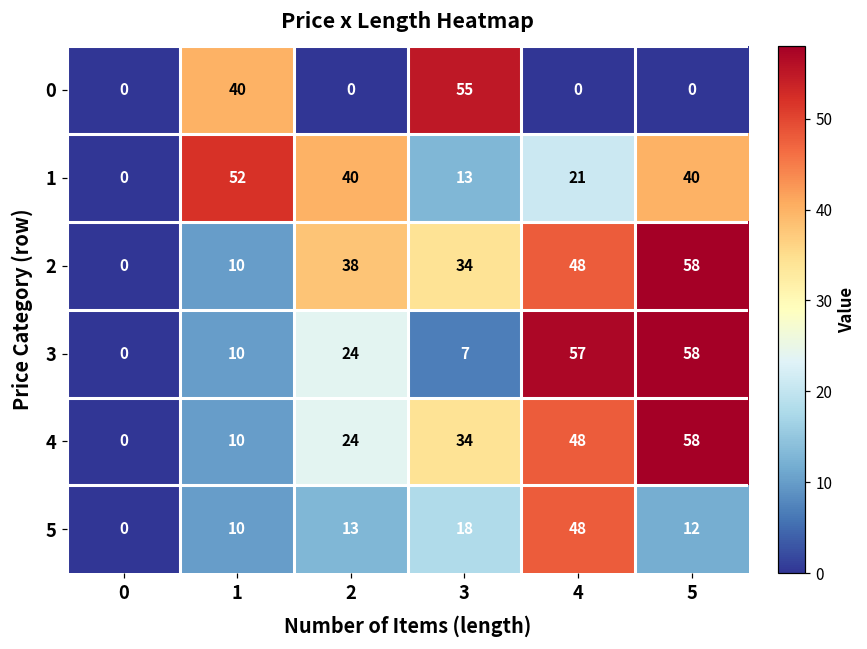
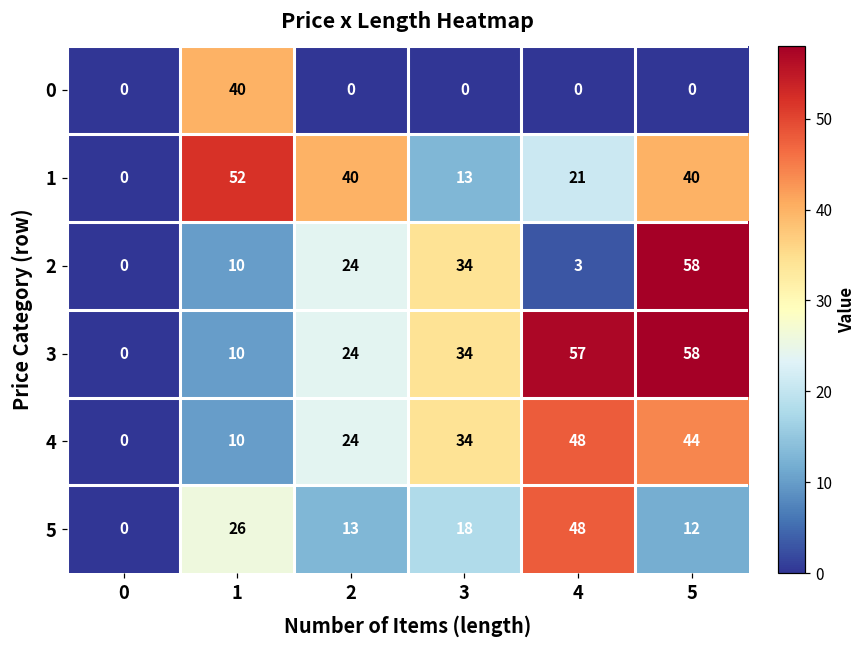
  {
    "0": {
      "0": 0,
      "1": 40,
      "2": 0,
-     "3": 55,
+     "3": 0,
      "4": 0,
      "5": 0
    },
    "1": {
      "0": 0,
      "1": 52,
      "2": 40,
      "3": 13,
      "4": 21,
      "5": 40
    },
    "2": {
      "0": 0,
      "1": 10,
-     "2": 38,
+     "2": 24,
      "3": 34,
-     "4": 48,
+     "4": 3,
      "5": 58
    },
    "3": {
      "0": 0,
      "1": 10,
      "2": 24,
-     "3": 7,
+     "3": 34,
      "4": 57,
      "5": 58
    },
    "4": {
      "0": 0,
      "1": 10,
      "2": 24,
      "3": 34,
      "4": 48,
-     "5": 58
+     "5": 44
    },
    "5": {
      "0": 0,
-     "1": 10,
+     "1": 26,
      "2": 13,
      "3": 18,
      "4": 48,
      "5": 12
    }
  }
